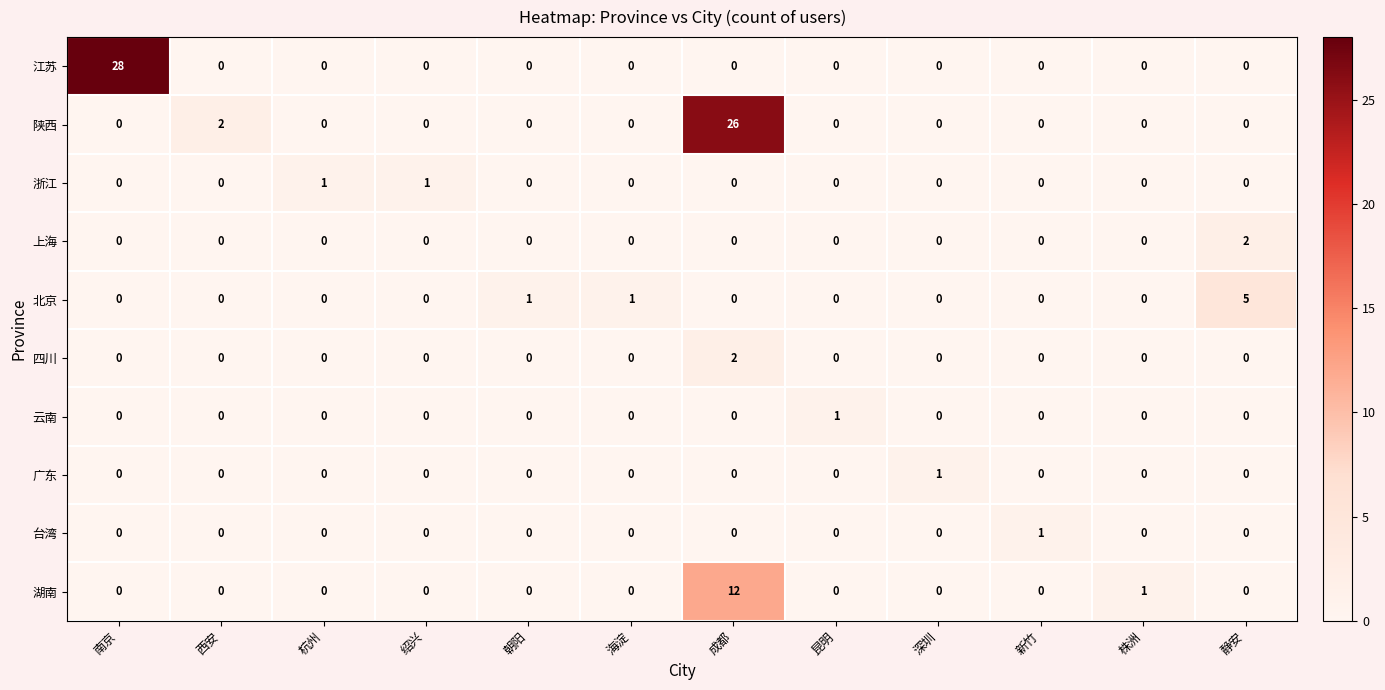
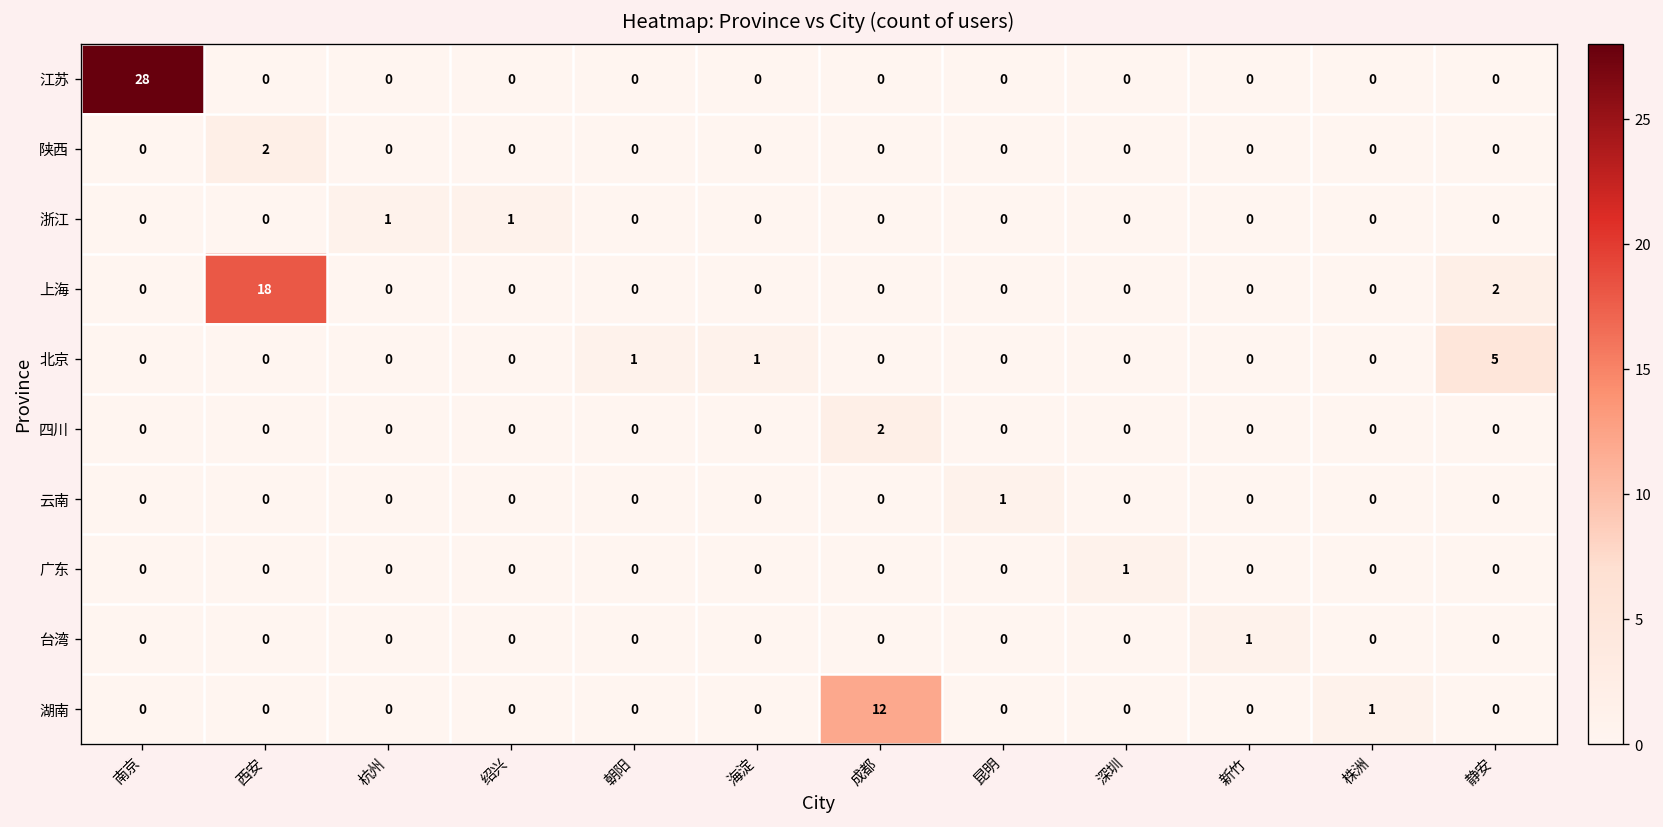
  {
    "江苏": {
      "南京": 28,
      "西安": 0,
      "杭州": 0,
      "绍兴": 0,
      "朝阳": 0,
      "海淀": 0,
      "成都": 0,
      "昆明": 0,
      "深圳": 0,
      "新竹": 0,
      "株洲": 0,
      "静安": 0
    },
    "陕西": {
      "南京": 0,
      "西安": 2,
      "杭州": 0,
      "绍兴": 0,
      "朝阳": 0,
      "海淀": 0,
-     "成都": 26,
+     "成都": 0,
      "昆明": 0,
      "深圳": 0,
      "新竹": 0,
      "株洲": 0,
      "静安": 0
    },
    "浙江": {
      "南京": 0,
      "西安": 0,
      "杭州": 1,
      "绍兴": 1,
      "朝阳": 0,
      "海淀": 0,
      "成都": 0,
      "昆明": 0,
      "深圳": 0,
      "新竹": 0,
      "株洲": 0,
      "静安": 0
    },
    "上海": {
      "南京": 0,
-     "西安": 0,
+     "西安": 18,
      "杭州": 0,
      "绍兴": 0,
      "朝阳": 0,
      "海淀": 0,
      "成都": 0,
      "昆明": 0,
      "深圳": 0,
      "新竹": 0,
      "株洲": 0,
      "静安": 2
    },
    "北京": {
      "南京": 0,
      "西安": 0,
      "杭州": 0,
      "绍兴": 0,
      "朝阳": 1,
      "海淀": 1,
      "成都": 0,
      "昆明": 0,
      "深圳": 0,
      "新竹": 0,
      "株洲": 0,
      "静安": 5
    },
    "四川": {
      "南京": 0,
      "西安": 0,
      "杭州": 0,
      "绍兴": 0,
      "朝阳": 0,
      "海淀": 0,
      "成都": 2,
      "昆明": 0,
      "深圳": 0,
      "新竹": 0,
      "株洲": 0,
      "静安": 0
    },
    "云南": {
      "南京": 0,
      "西安": 0,
      "杭州": 0,
      "绍兴": 0,
      "朝阳": 0,
      "海淀": 0,
      "成都": 0,
      "昆明": 1,
      "深圳": 0,
      "新竹": 0,
      "株洲": 0,
      "静安": 0
    },
    "广东": {
      "南京": 0,
      "西安": 0,
      "杭州": 0,
      "绍兴": 0,
      "朝阳": 0,
      "海淀": 0,
      "成都": 0,
      "昆明": 0,
      "深圳": 1,
      "新竹": 0,
      "株洲": 0,
      "静安": 0
    },
    "台湾": {
      "南京": 0,
      "西安": 0,
      "杭州": 0,
      "绍兴": 0,
      "朝阳": 0,
      "海淀": 0,
      "成都": 0,
      "昆明": 0,
      "深圳": 0,
      "新竹": 1,
      "株洲": 0,
      "静安": 0
    },
    "湖南": {
      "南京": 0,
      "西安": 0,
      "杭州": 0,
      "绍兴": 0,
      "朝阳": 0,
      "海淀": 0,
      "成都": 12,
      "昆明": 0,
      "深圳": 0,
      "新竹": 0,
      "株洲": 1,
      "静安": 0
    }
  }
